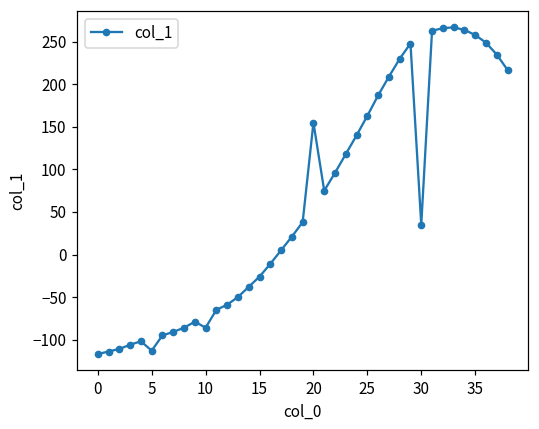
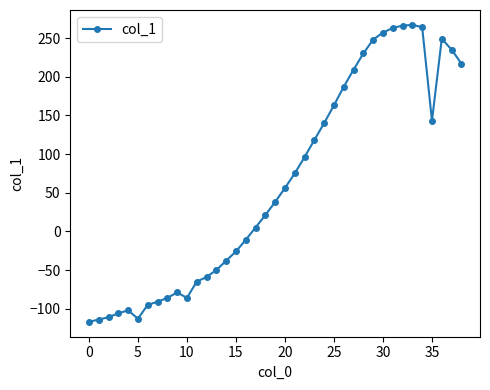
  {
    "0": -120,
    "5": -110,
    "10": -90,
    "15": -30,
-   "20": 160,
+   "20": 60,
    "25": 160,
-   "30": 40,
-   "35": 260
+   "30": 260,
+   "35": 140
  }
